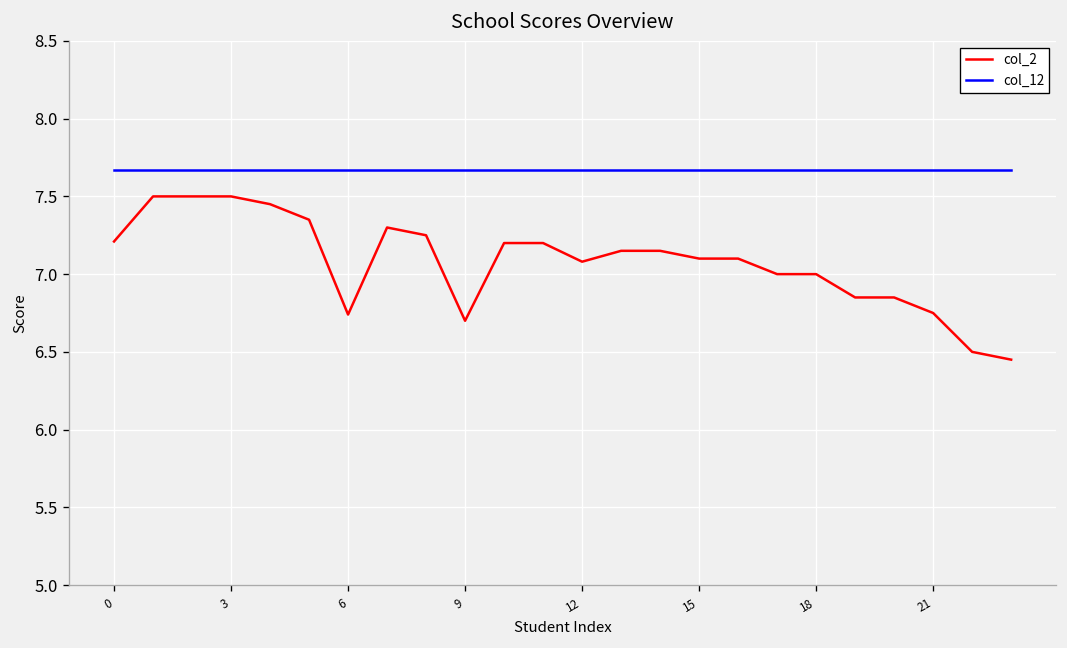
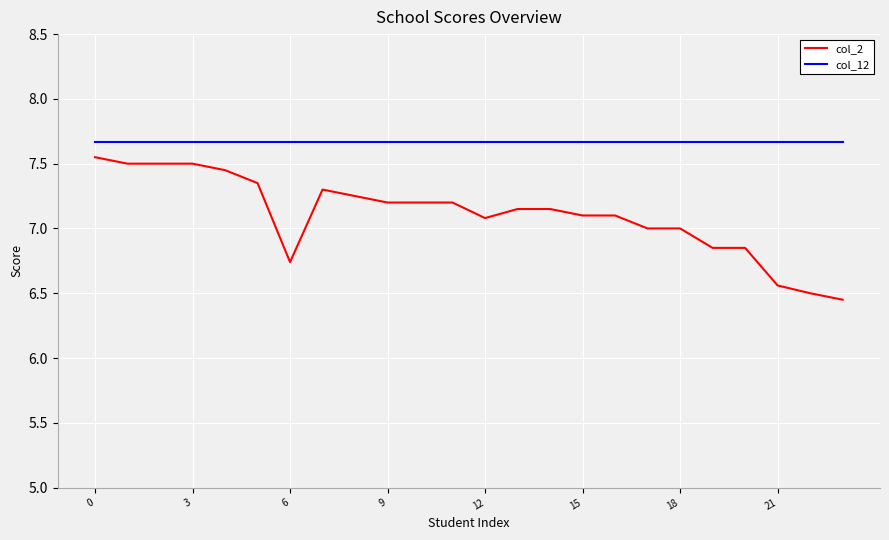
  {
    "col_2": {
-     "0": 7.21,
+     "0": 7.55,
      "3": 7.50,
      "6": 6.74,
-     "9": 6.7,
+     "9": 7.2,
      "12": 7.08,
      "15": 7.10,
      "18": 7.00,
-     "21": 6.75
+     "21": 6.56
    },
    "col_12": {
      "0": 7.67,
      "3": 7.67,
      "6": 7.67,
      "9": 7.67,
      "12": 7.67,
      "15": 7.67,
      "18": 7.67,
      "21": 7.67
    }
  }
